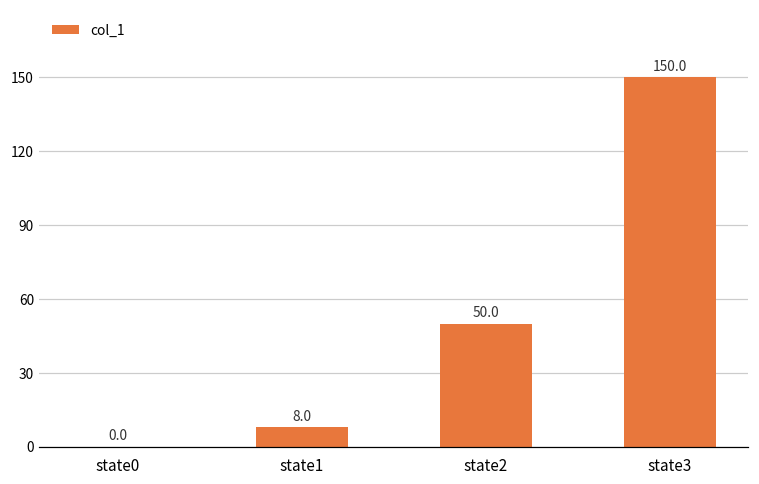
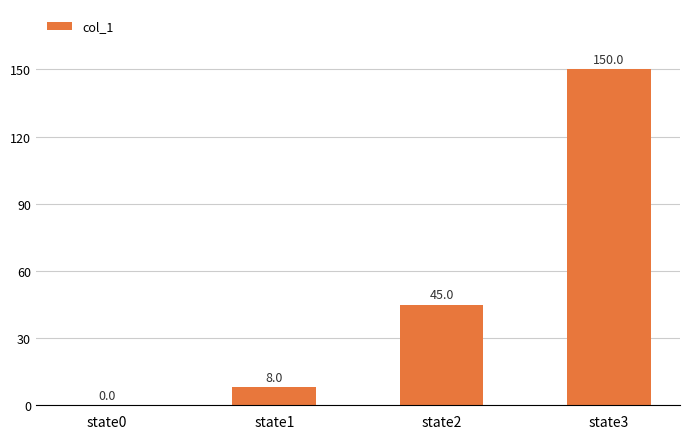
  {
    "state0": 0.0,
    "state1": 8.0,
-   "state2": 50.0,
+   "state2": 45.0,
    "state3": 150.0
  }
